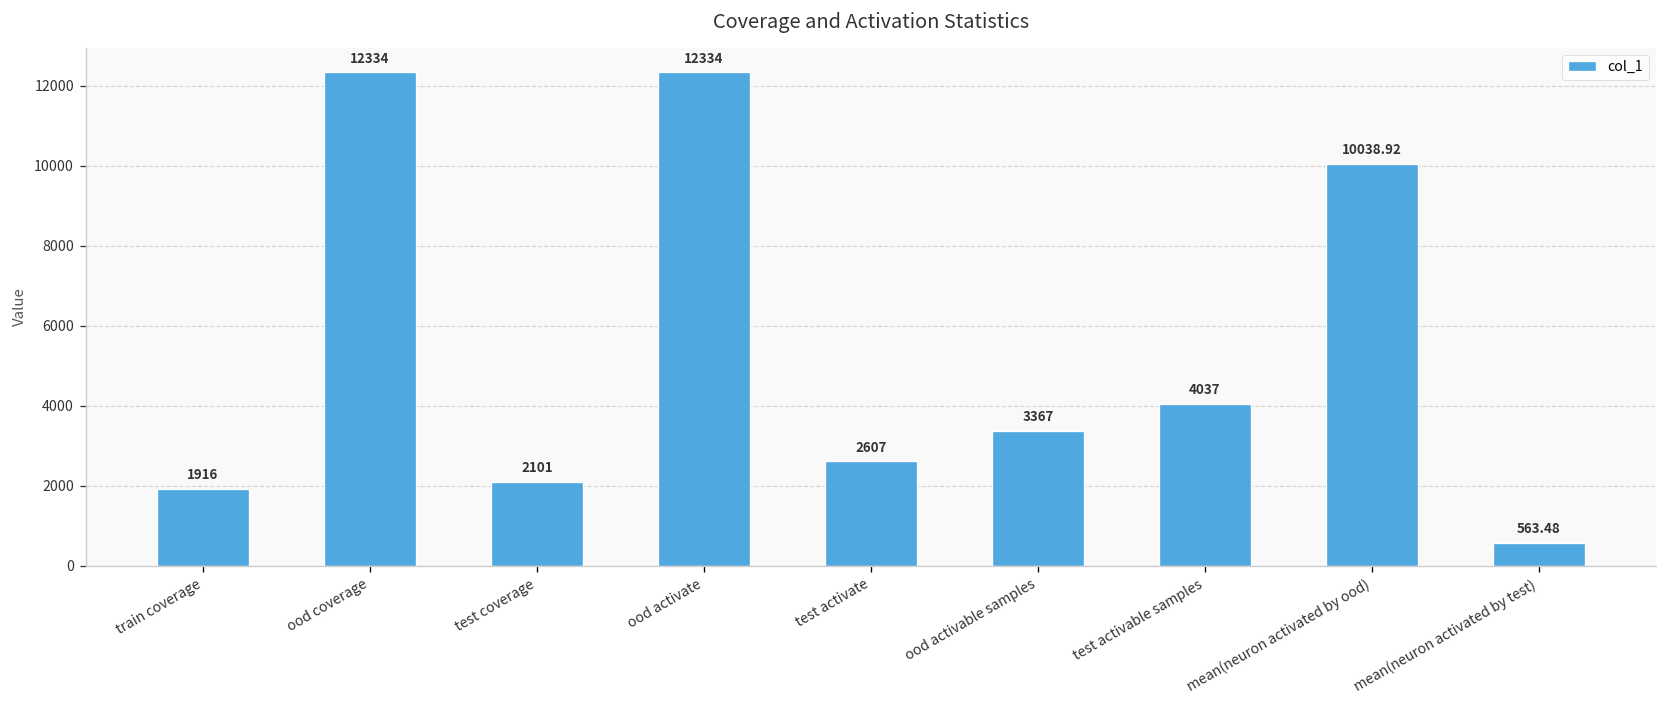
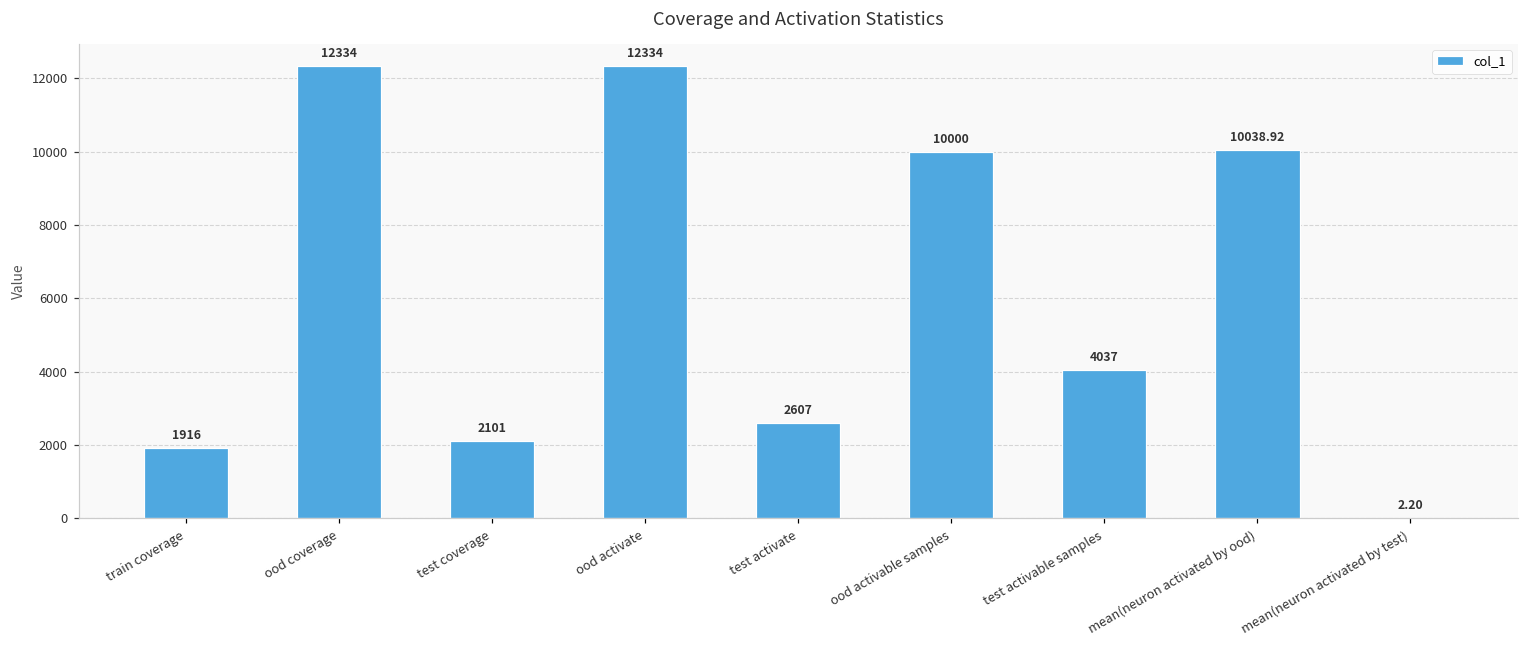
  {
    "train coverage": 1916,
    "ood coverage": 12334,
    "test coverage": 2101,
    "ood activate": 12334,
    "test activate": 2607,
-   "ood activable samples": 3367,
+   "ood activable samples": 10000,
    "test activable samples": 4037,
    "mean(neuron activated by ood)": 10038.92,
-   "mean(neuron activated by test)": 563.48
+   "mean(neuron activated by test)": 2.20
  }
